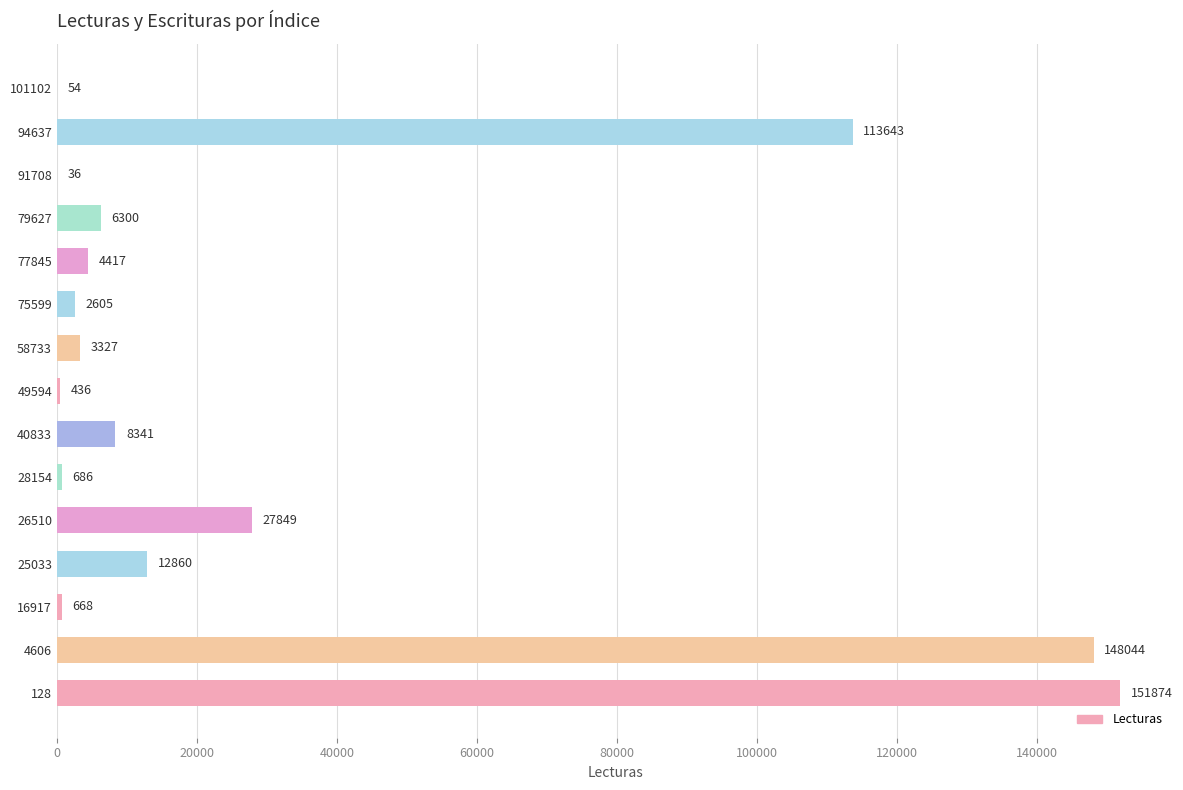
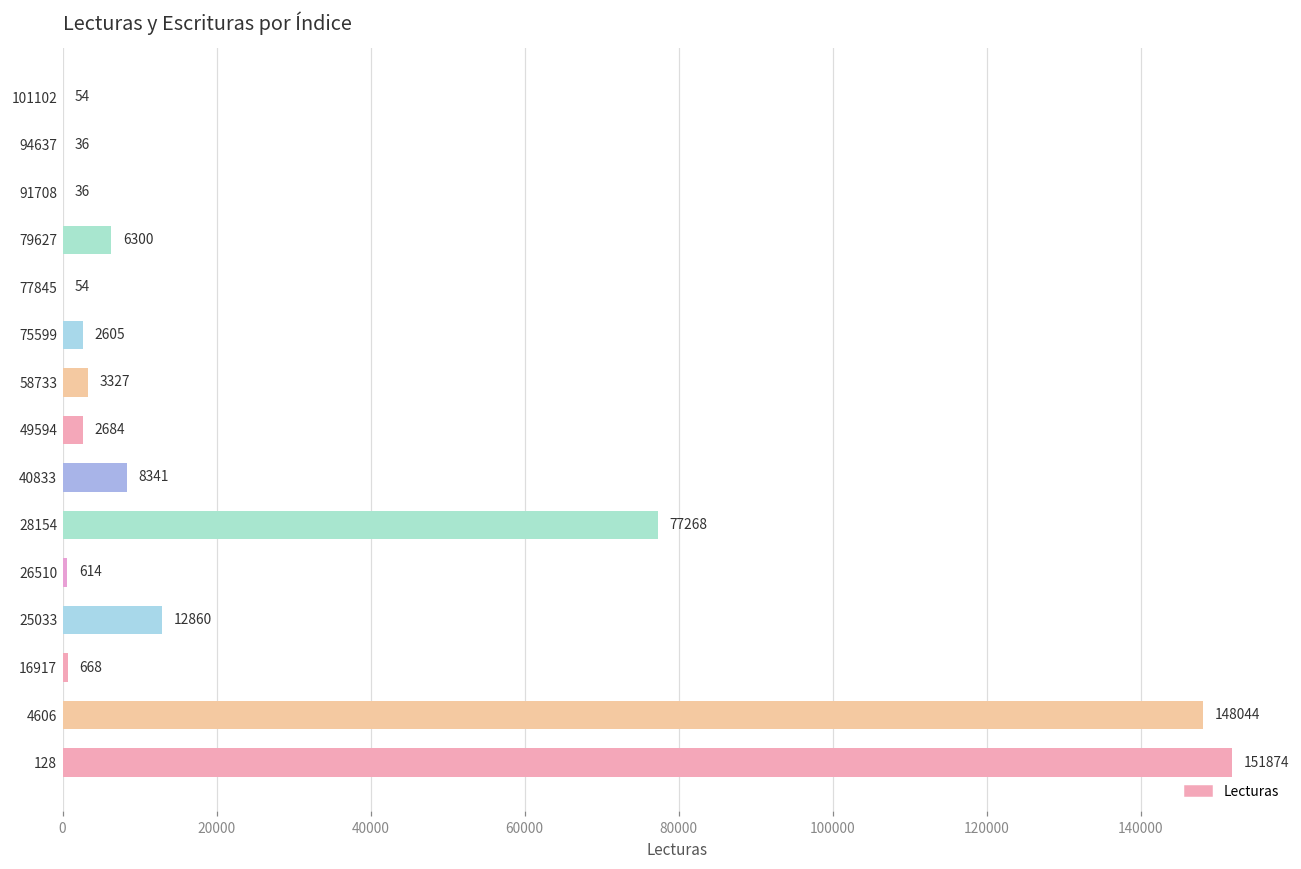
  {
    "101102": 54,
-   "94637": 113643,
+   "94637": 36,
    "91708": 36,
    "79627": 6300,
-   "77845": 4417,
+   "77845": 54,
    "75599": 2605,
    "58733": 3327,
-   "49594": 436,
+   "49594": 2684,
    "40833": 8341,
-   "28154": 686,
-   "26510": 27849,
+   "28154": 77268,
+   "26510": 614,
    "25033": 12860,
    "16917": 668,
    "4606": 148044,
    "128": 151874
  }
